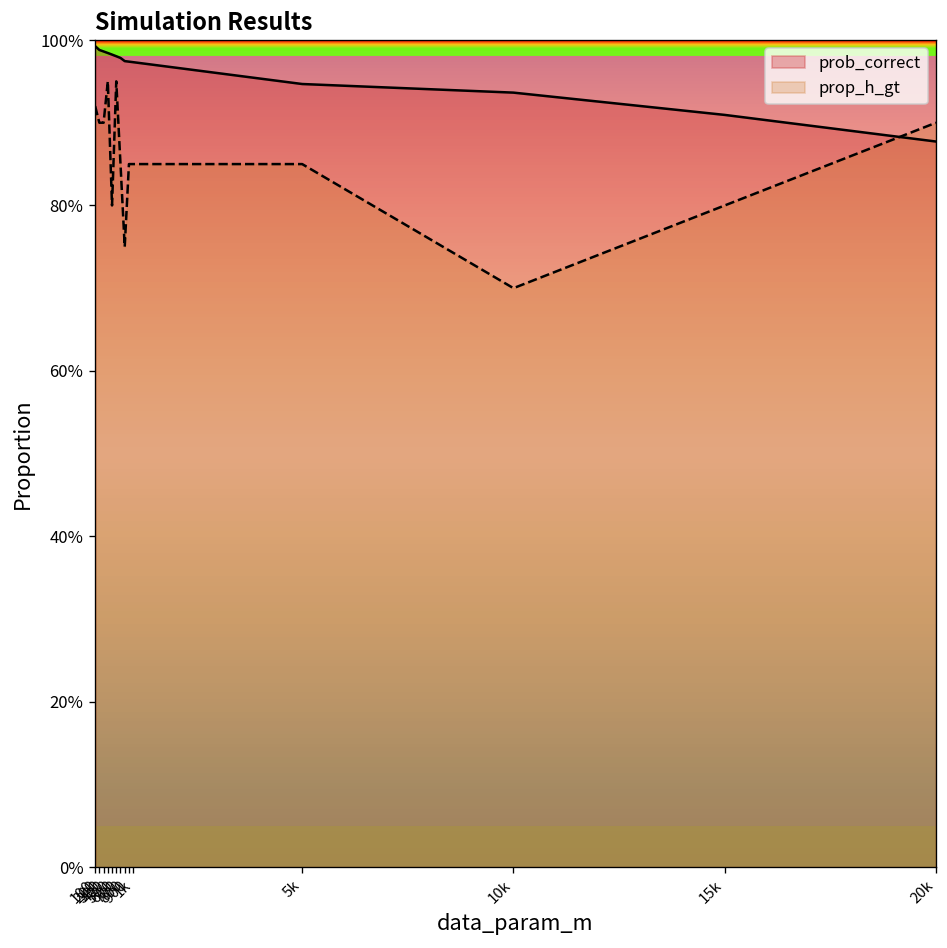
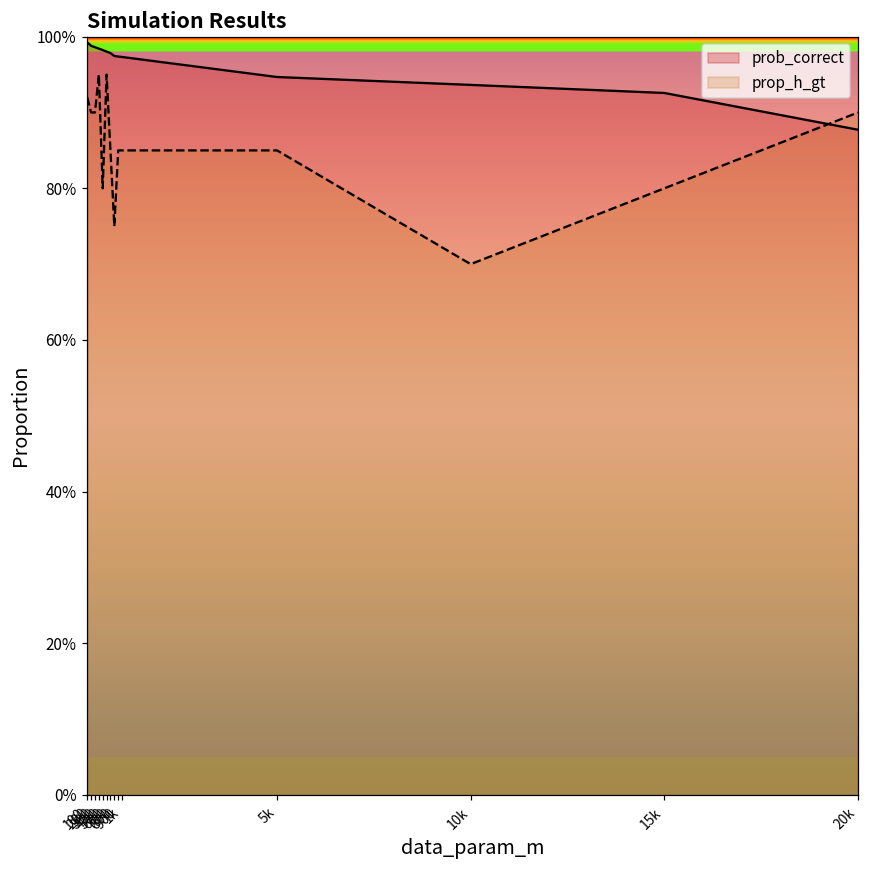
  {
    "prob_correct": {
      "100": "99%",
      "200": "99%",
      "300": "99%",
      "400": "98%",
      "500": "98%",
      "600": "98%",
      "700": "98%",
      "800": "97%",
      "900": "97%",
      "1k": "97%",
      "5k": "95%",
      "10k": "94%",
-     "15k": "91%",
+     "15k": "93%",
      "20k": "88%"
    },
    "prop_h_gt": {
      "100": "92%",
      "200": "90%",
      "300": "90%",
      "400": "95%",
      "500": "80%",
      "600": "95%",
      "700": "85%",
      "800": "75%",
      "900": "85%",
      "1k": "85%",
      "5k": "85%",
      "10k": "70%",
      "15k": "80%",
      "20k": "90%"
    }
  }
